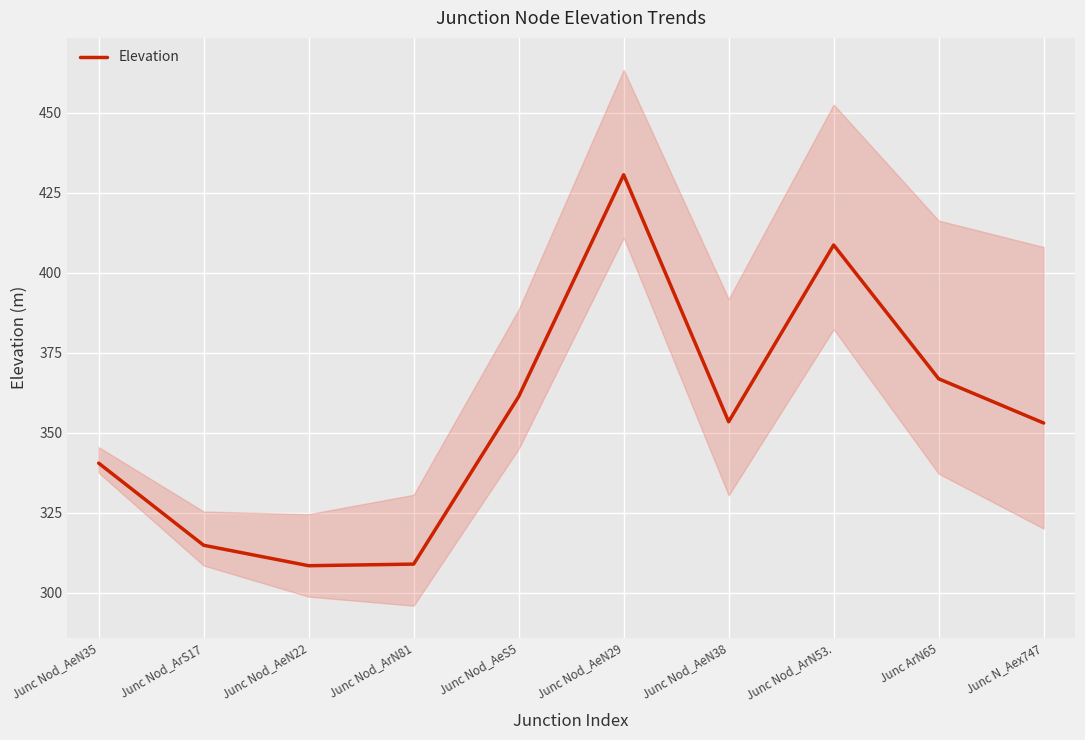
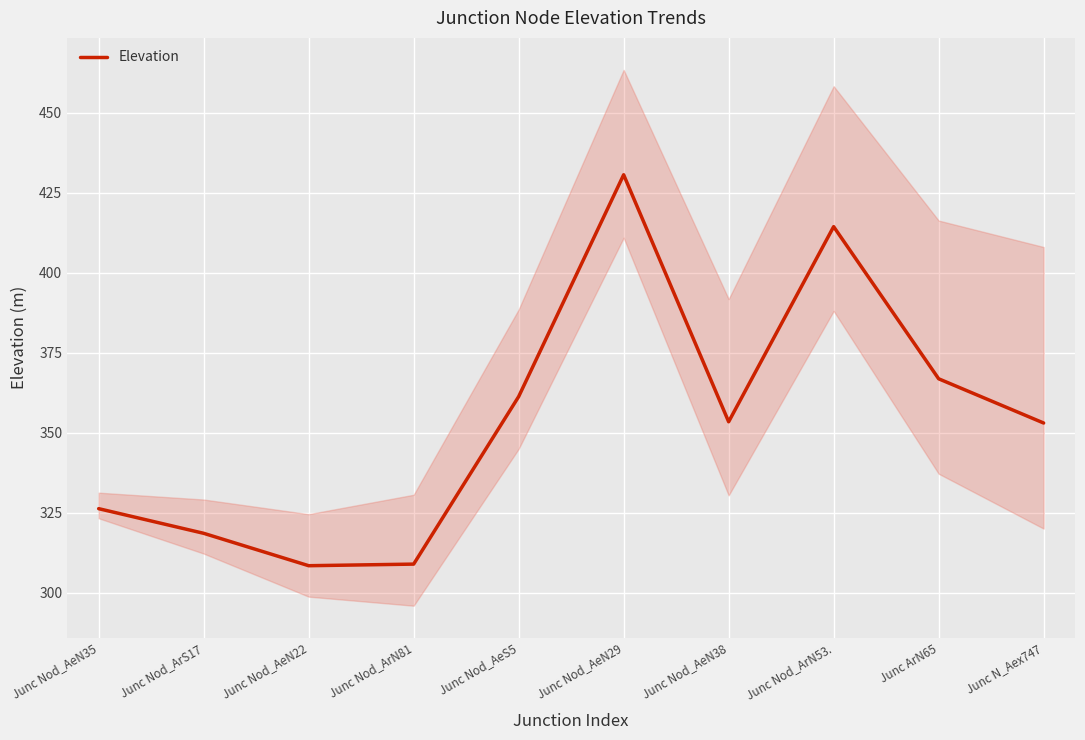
  {
    "Elevation": {
-     "Junc Nod_AeN35": 340,
-     "Junc Nod_ArS17": 315,
+     "Junc Nod_AeN35": 326,
+     "Junc Nod_ArS17": 319,
      "Junc Nod_AeN22": 308,
      "Junc Nod_ArN81": 309,
      "Junc Nod_AeS5": 361,
      "Junc Nod_AeN29": 431,
      "Junc Nod_AeN38": 353,
-     "Junc Nod_ArN53.": 409,
+     "Junc Nod_ArN53.": 414,
      "Junc ArN65": 367,
      "Junc N_Aex747": 353
    }
  }
